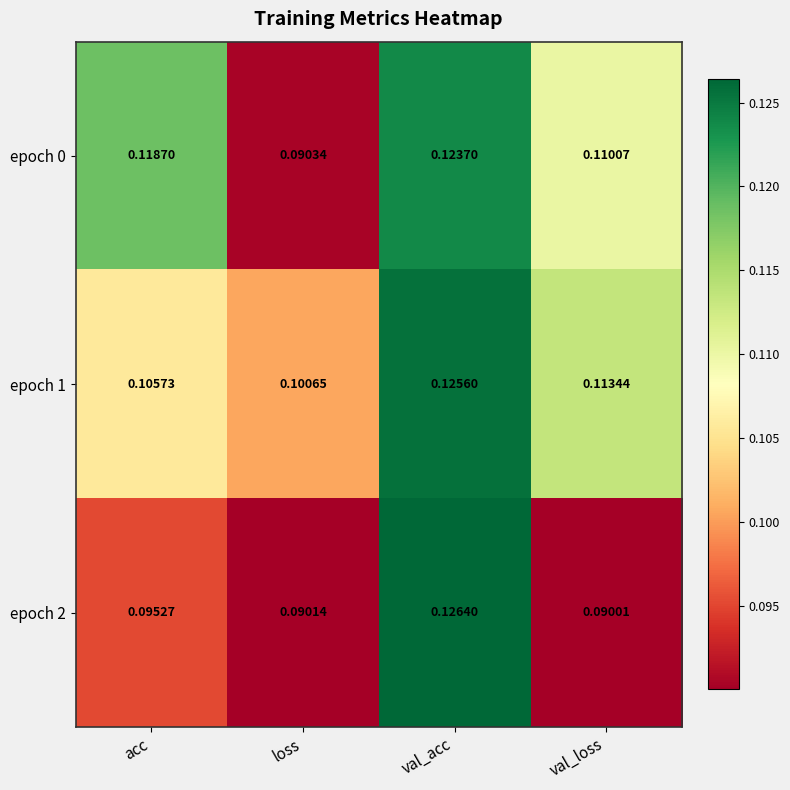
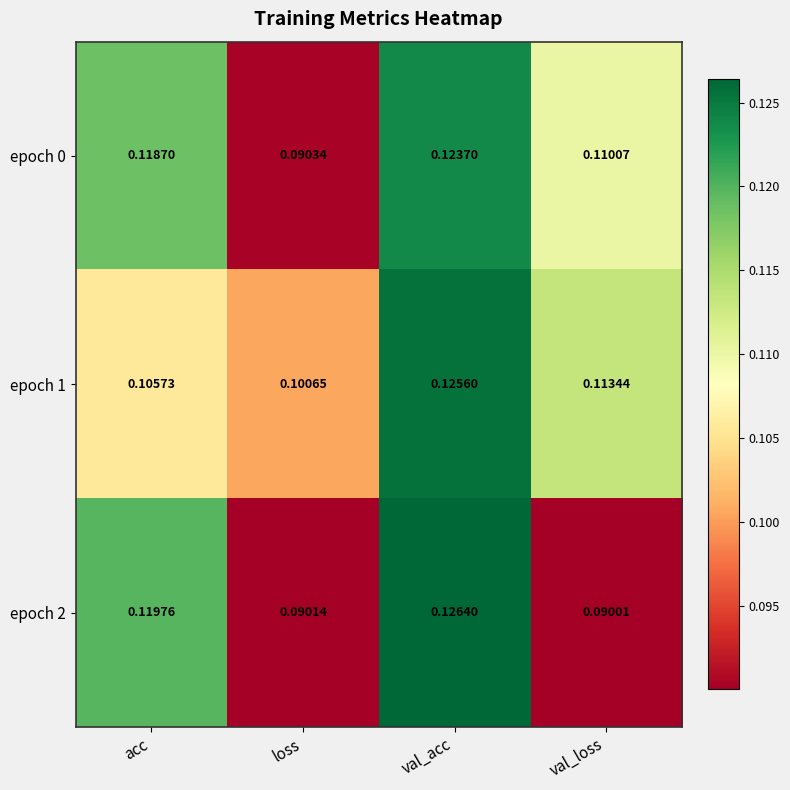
  {
    "epoch 0": {
      "acc": 0.11870,
      "loss": 0.09034,
      "val_acc": 0.12370,
      "val_loss": 0.11007
    },
    "epoch 1": {
      "acc": 0.10573,
      "loss": 0.10065,
      "val_acc": 0.12560,
      "val_loss": 0.11344
    },
    "epoch 2": {
-     "acc": 0.09527,
+     "acc": 0.11976,
      "loss": 0.09014,
      "val_acc": 0.12640,
      "val_loss": 0.09001
    }
  }
